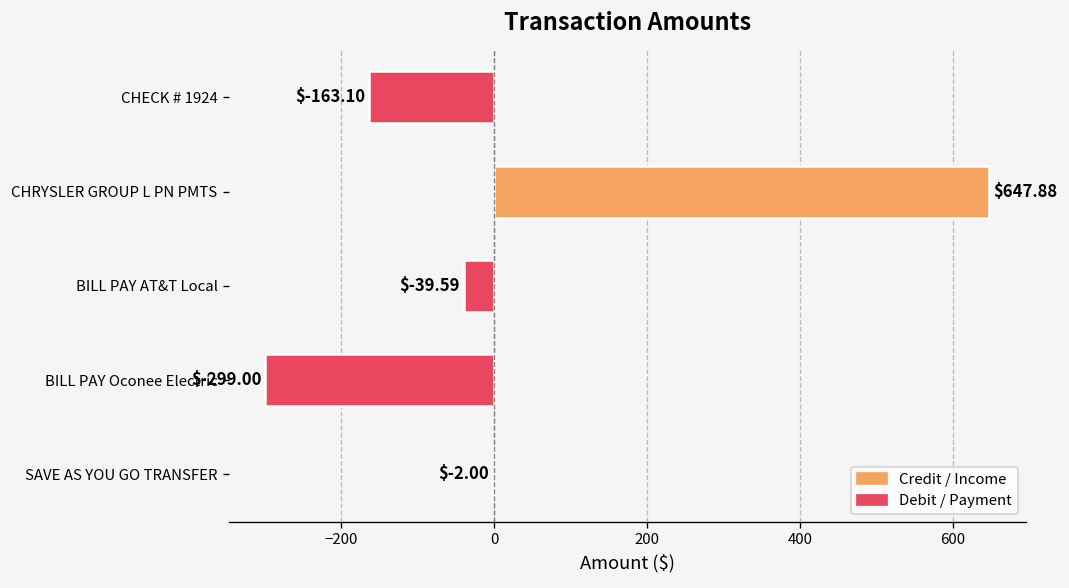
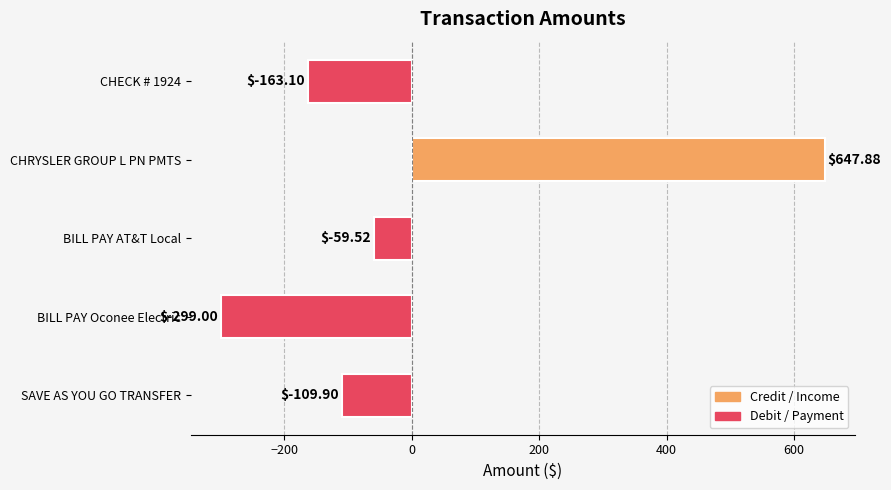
  {
    "CHECK # 1924": "$-163.10",
    "CHRYSLER GROUP L PN PMTS": "$647.88",
-   "BILL PAY AT&T Local": "$-39.59",
+   "BILL PAY AT&T Local": "$-59.52",
    "BILL PAY Oconee Electric": "$-299.00",
-   "SAVE AS YOU GO TRANSFER": "$-2.00"
+   "SAVE AS YOU GO TRANSFER": "$-109.90"
  }
